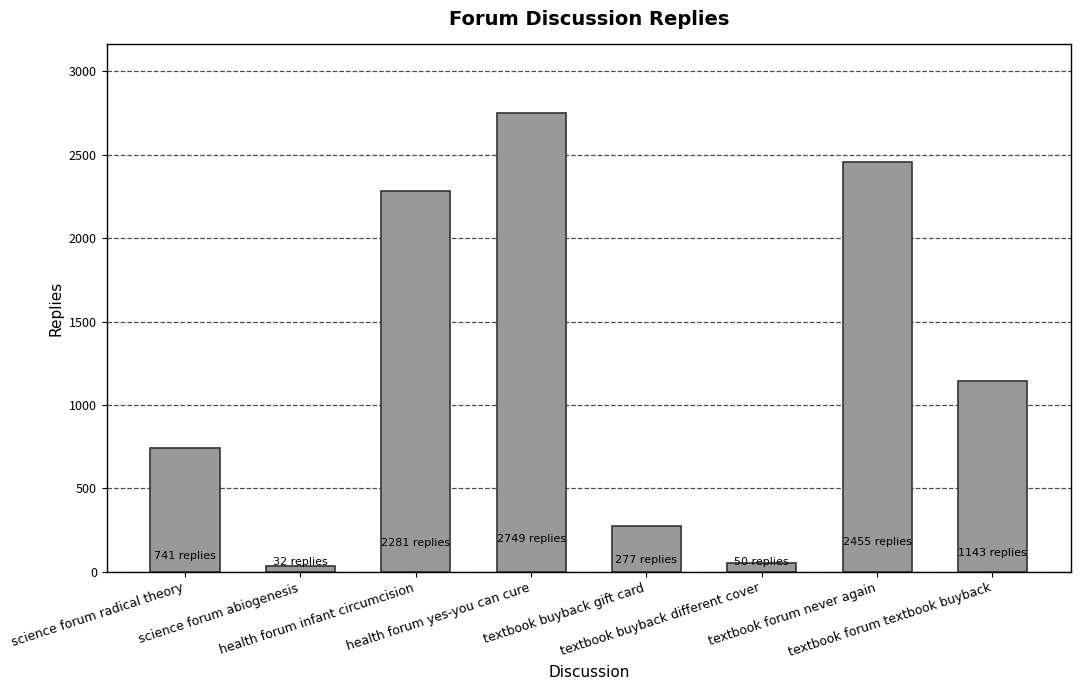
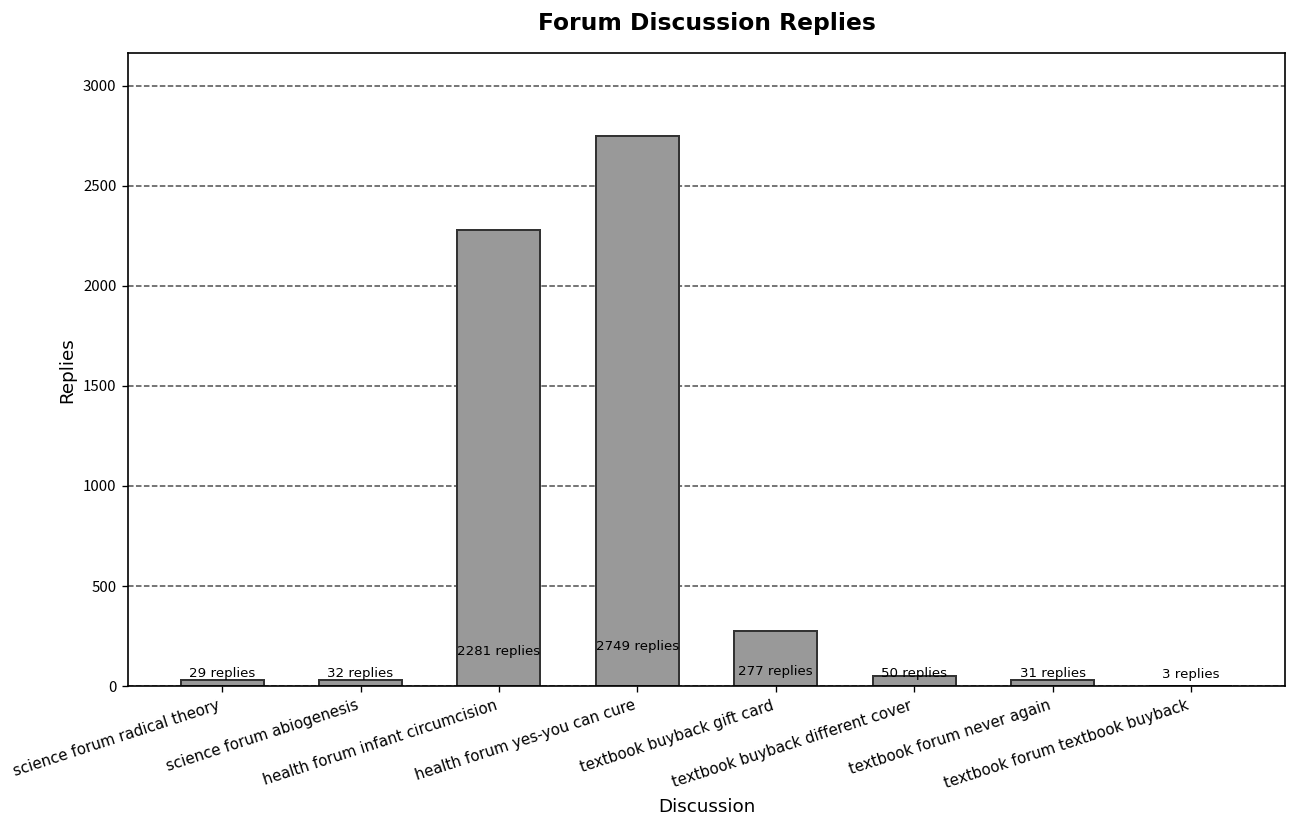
  {
-   "science forum radical theory": 741,
+   "science forum radical theory": 29,
    "science forum abiogenesis": 32,
    "health forum infant circumcision": 2281,
    "health forum yes-you can cure": 2749,
    "textbook buyback gift card": 277,
    "textbook buyback different cover": 50,
-   "textbook forum never again": 2455,
-   "textbook forum textbook buyback": 1143
+   "textbook forum never again": 31,
+   "textbook forum textbook buyback": 3
  }
